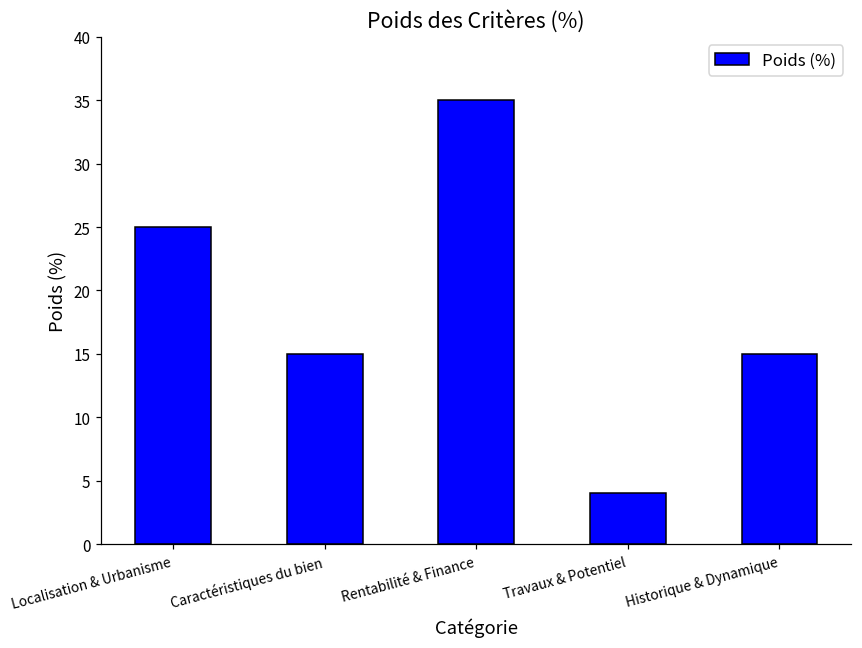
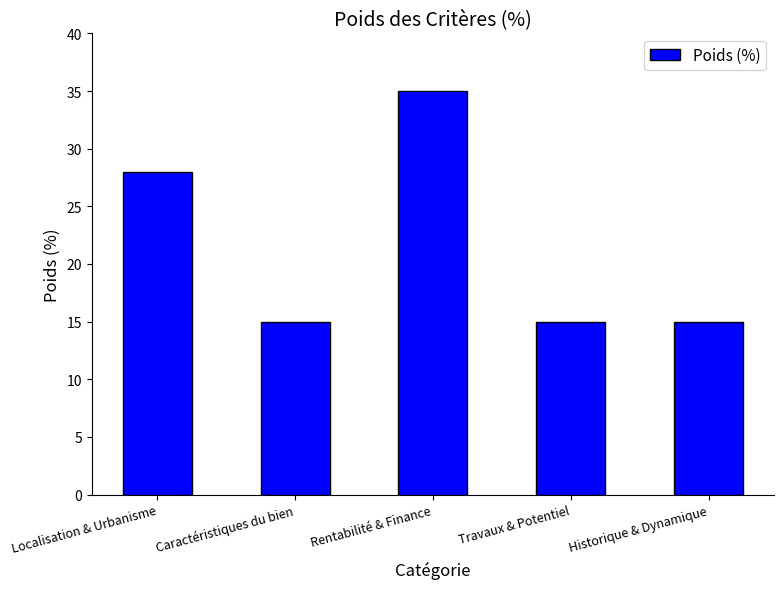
  {
-   "Localisation & Urbanisme": 25,
+   "Localisation & Urbanisme": 28,
    "Caractéristiques du bien": 15,
    "Rentabilité & Finance": 35,
-   "Travaux & Potentiel": 4,
+   "Travaux & Potentiel": 15,
    "Historique & Dynamique": 15
  }
